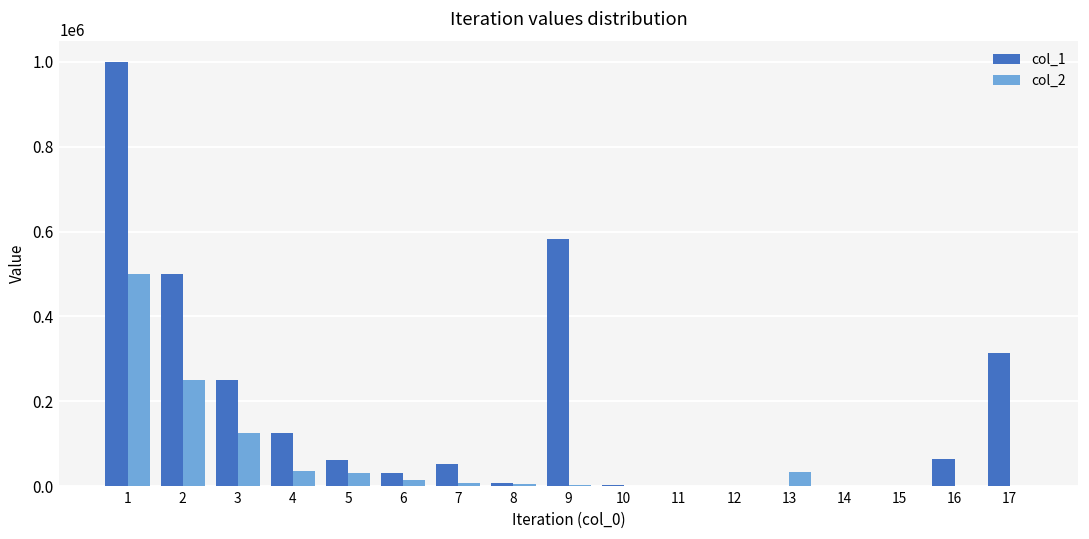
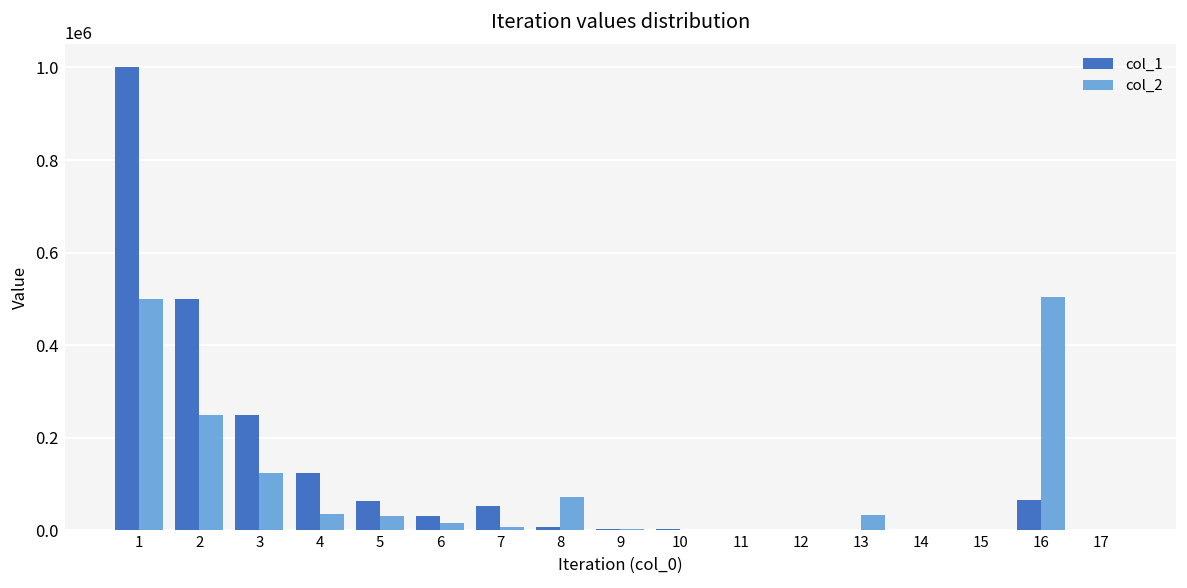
  {
    "col_1": {
      "1": 1000000,
      "2": 500000,
      "3": 250000,
      "4": 130000,
      "5": 60000,
      "6": 30000,
      "7": 50000,
      "8": 10000,
-     "9": 580000,
+     "9": 0,
      "16": 70000,
-     "17": 310000
+     "17": 0
    },
    "col_2": {
      "1": 500000,
      "2": 250000,
      "3": 130000,
      "4": 40000,
      "5": 30000,
      "6": 20000,
      "7": 10000,
-     "8": 0,
+     "8": 70000,
      "13": 30000,
-     "16": 0
+     "16": 500000
    }
  }
